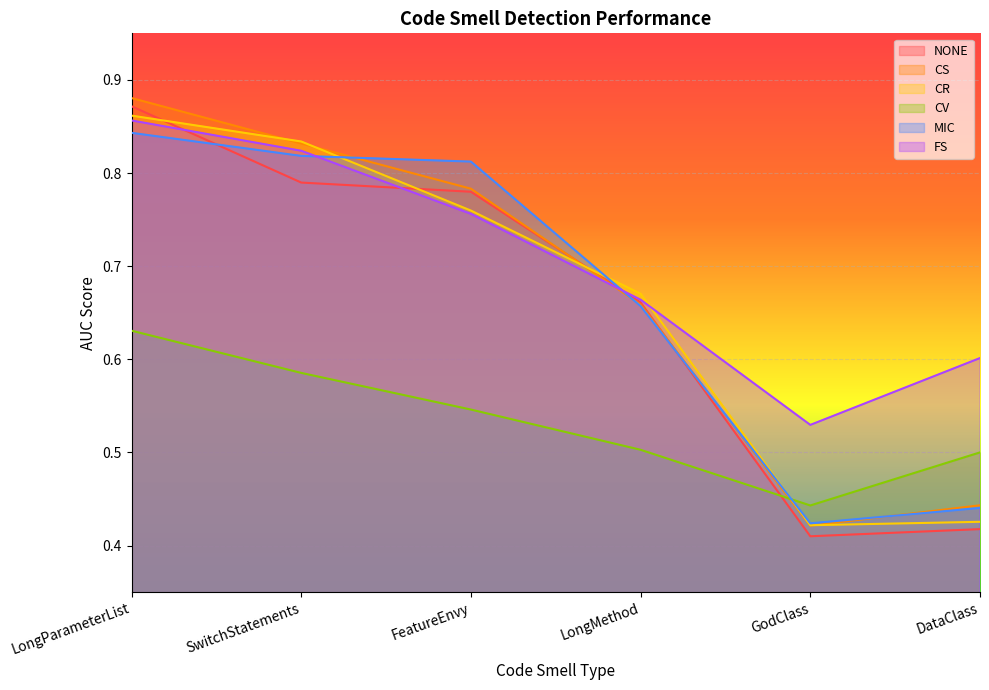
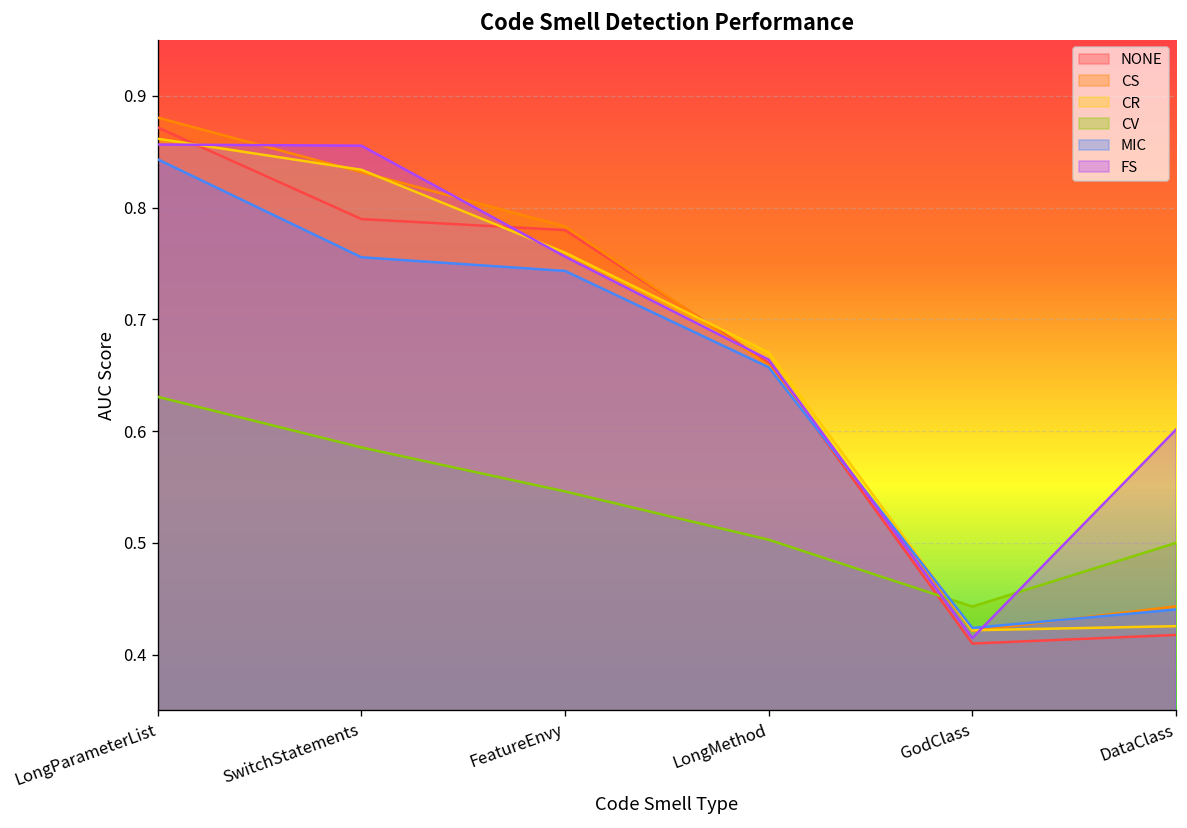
  {
    "CV": {
      "LongParameterList": 0.63,
      "SwitchStatements": 0.59,
      "FeatureEnvy": 0.55,
      "LongMethod": 0.50,
      "GodClass": 0.44,
      "DataClass": 0.50
    },
    "MIC": {
      "LongParameterList": 0.84,
-     "SwitchStatements": 0.82,
-     "FeatureEnvy": 0.81,
+     "SwitchStatements": 0.76,
+     "FeatureEnvy": 0.74,
      "DataClass": 0.44
    },
    "FS": {
      "LongParameterList": 0.86,
-     "SwitchStatements": 0.82,
+     "SwitchStatements": 0.86,
      "FeatureEnvy": 0.76,
      "LongMethod": 0.66,
-     "GodClass": 0.53,
+     "GodClass": 0.41,
      "DataClass": 0.60
    }
  }
